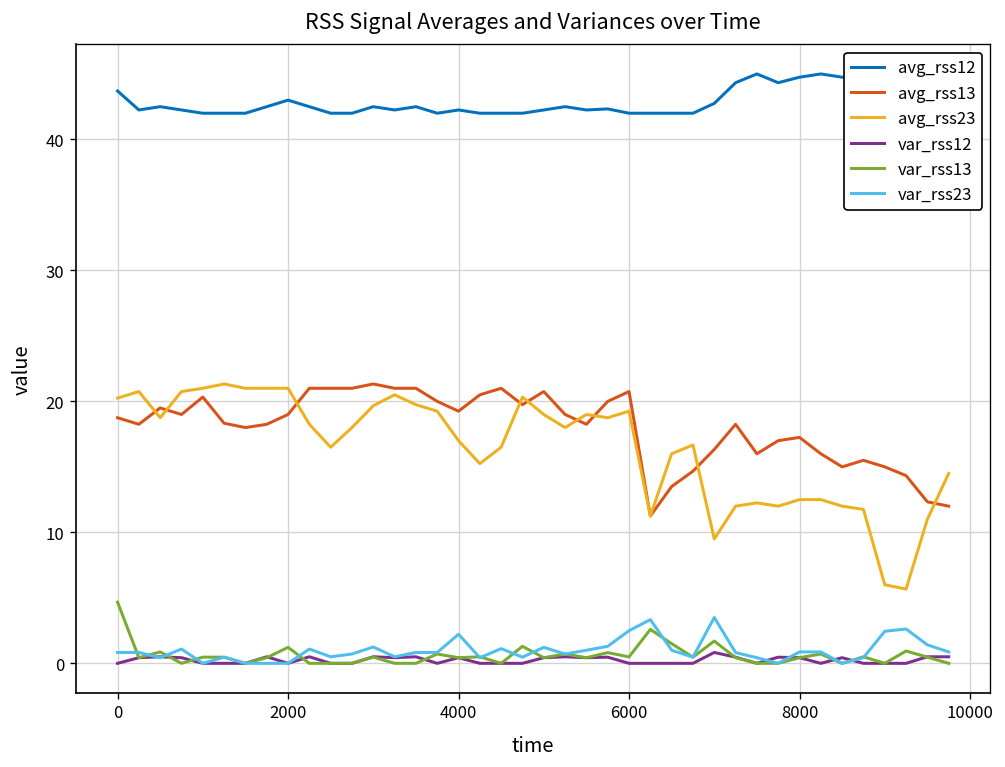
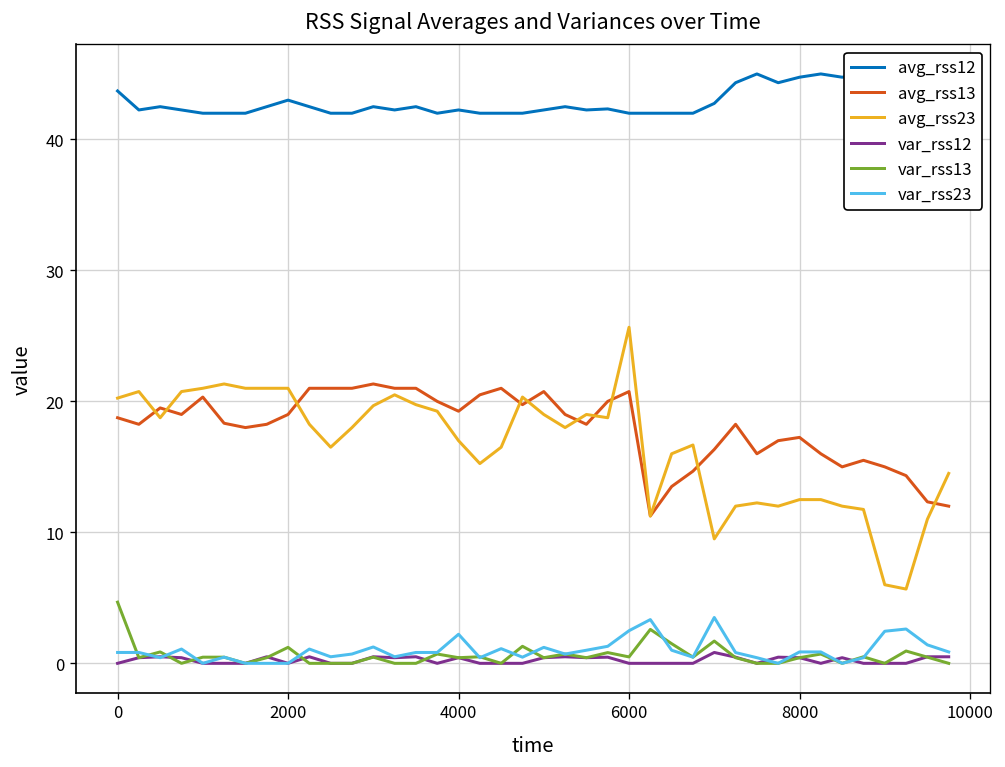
  {
    "avg_rss12": {
      "0": 43.7,
      "2000": 43.0,
      "4000": 42.3,
      "6000": 42.0,
      "8000": 44.8
    },
    "avg_rss13": {
      "0": 18.8,
      "2000": 19.0,
      "4000": 19.3,
      "6000": 20.8,
      "8000": 17.3
    },
    "avg_rss23": {
      "0": 20.3,
      "2000": 21.0,
      "4000": 17.0,
-     "6000": 19.3,
+     "6000": 25.7,
      "8000": 12.5
    },
    "var_rss12": {
      "0": 0.0,
      "6000": 0.0
    },
    "var_rss13": {
      "0": 4.7,
      "2000": 1.2,
      "6000": 0.5
    },
    "var_rss23": {
      "0": 0.8,
      "4000": 2.2,
      "6000": 2.5,
      "8000": 0.9
    }
  }
